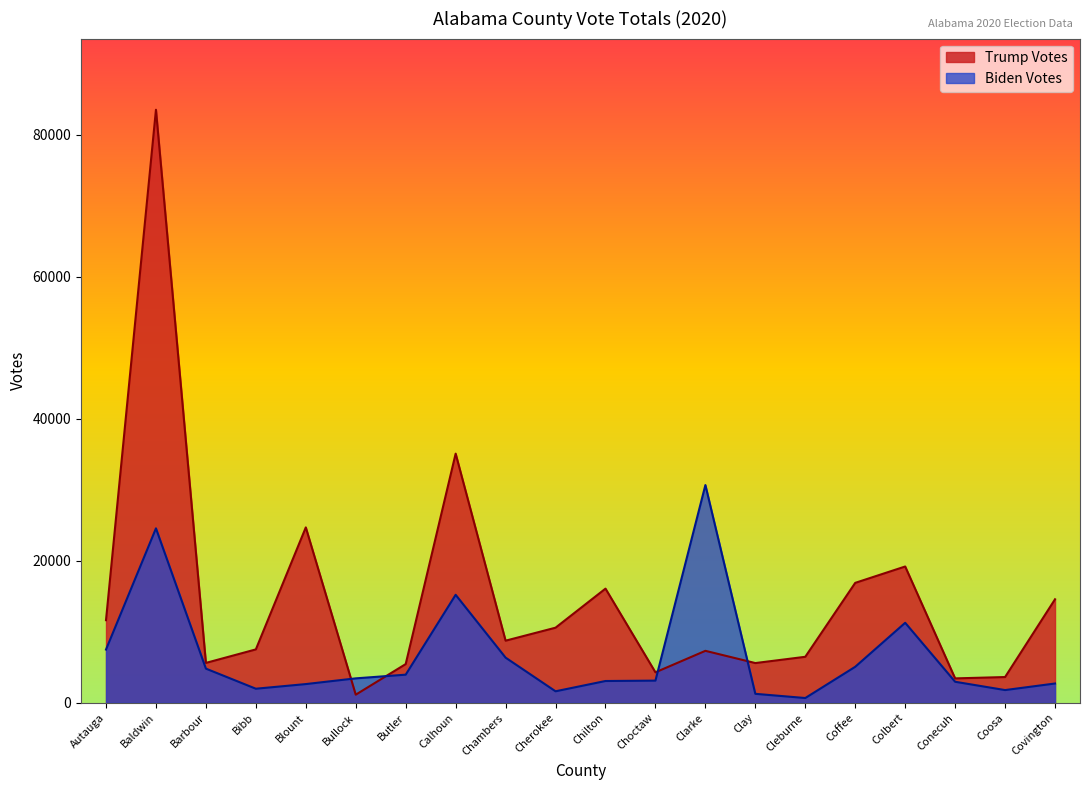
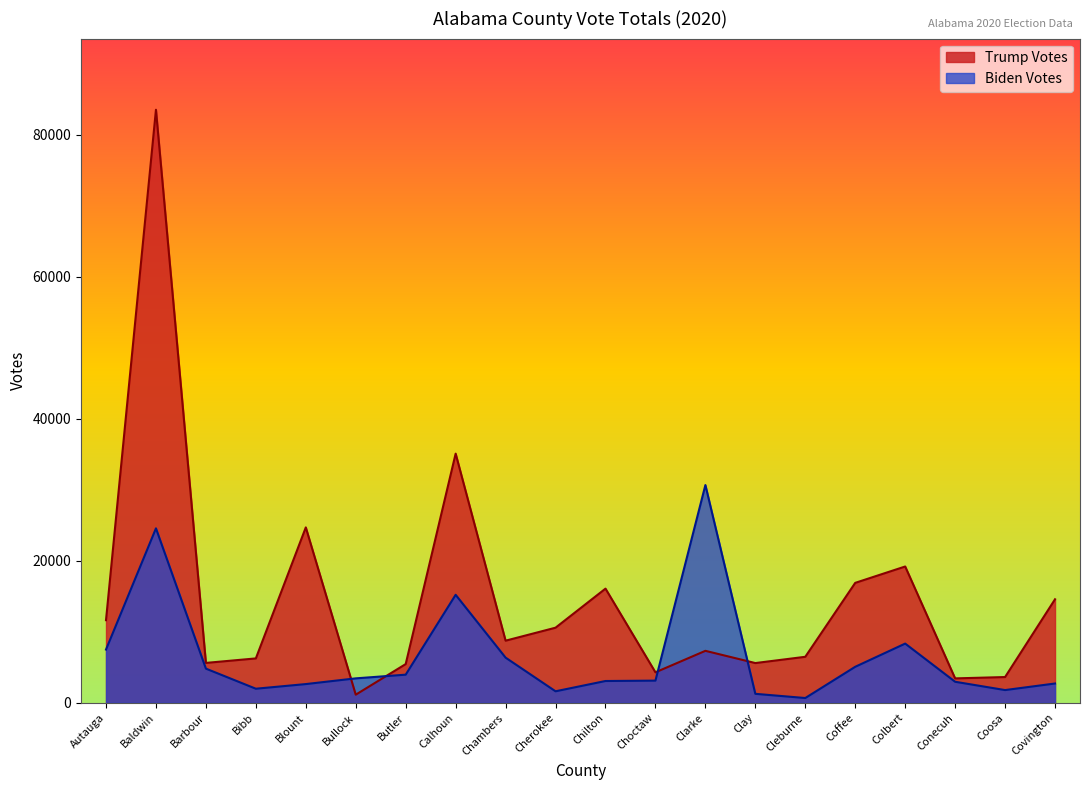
  {
    "Trump Votes": {
      "Autauga": 12000,
      "Baldwin": 84000,
      "Barbour": 6000,
-     "Bibb": 8000,
+     "Bibb": 6000,
      "Blount": 25000,
      "Bullock": 1000,
      "Butler": 5000,
      "Calhoun": 35000,
      "Chambers": 9000,
      "Cherokee": 11000,
      "Chilton": 16000,
      "Choctaw": 4000,
      "Clarke": 7000,
      "Clay": 6000,
      "Cleburne": 6000,
      "Coffee": 17000,
      "Colbert": 19000,
      "Conecuh": 3000,
      "Coosa": 4000,
      "Covington": 15000
    },
    "Biden Votes": {
      "Autauga": 8000,
      "Baldwin": 25000,
      "Barbour": 5000,
      "Bibb": 2000,
      "Blount": 3000,
      "Bullock": 3000,
      "Butler": 4000,
      "Calhoun": 15000,
      "Chambers": 6000,
      "Cherokee": 2000,
      "Chilton": 3000,
      "Choctaw": 3000,
      "Clarke": 31000,
      "Clay": 1000,
      "Cleburne": 1000,
      "Coffee": 5000,
-     "Colbert": 11000,
+     "Colbert": 8000,
      "Conecuh": 3000,
      "Coosa": 2000,
      "Covington": 3000
    }
  }
